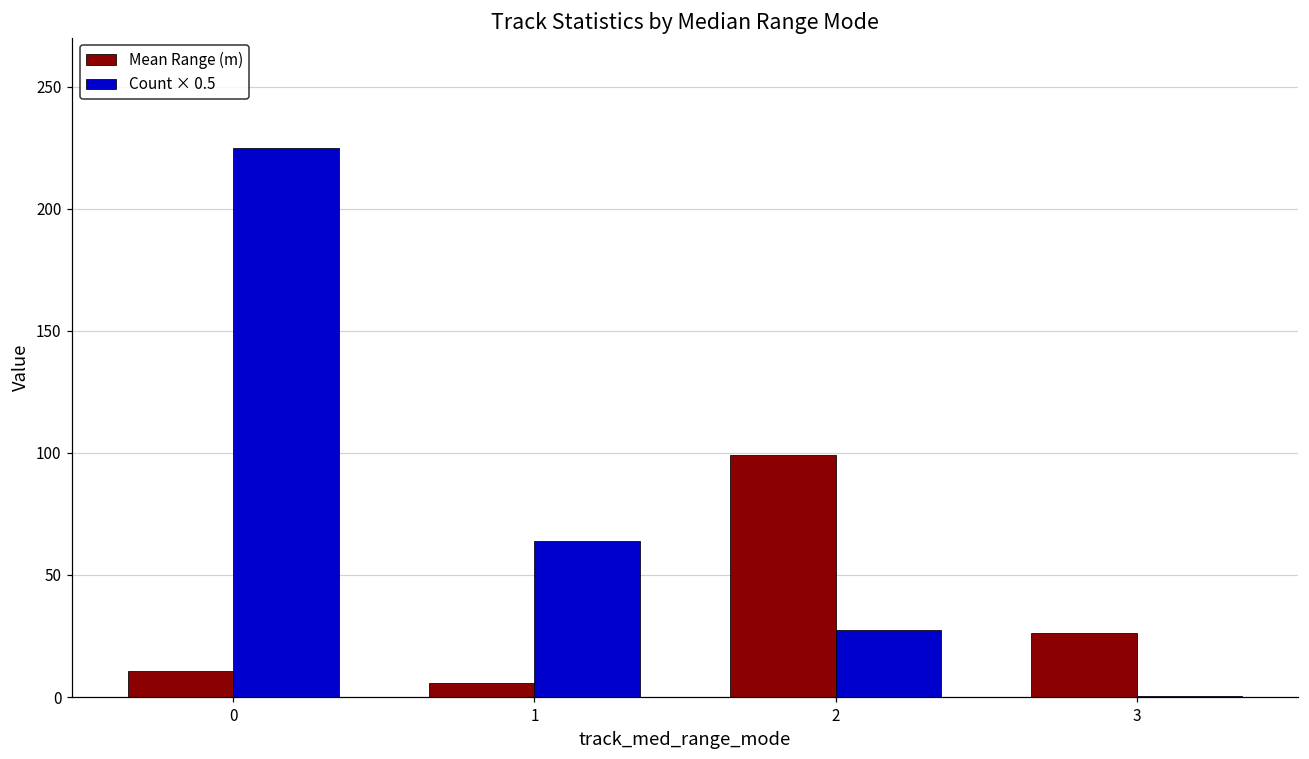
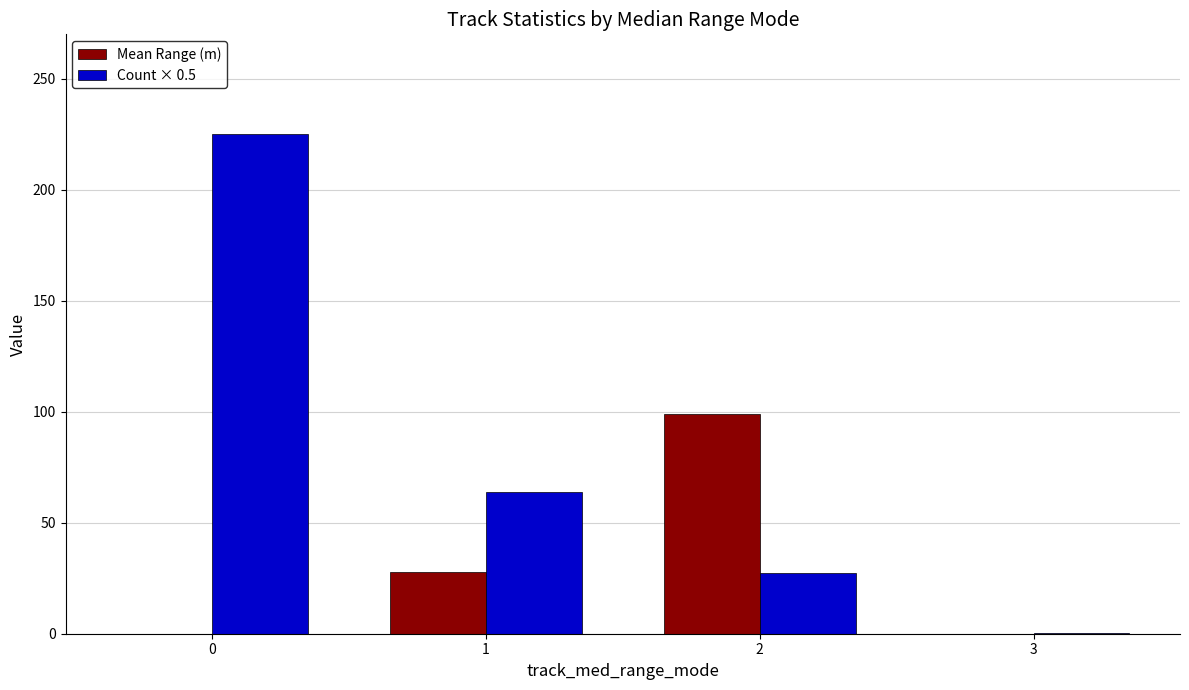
  {
    "Mean Range (m)": {
-     "0": 11,
-     "1": 6,
+     "0": 0,
+     "1": 28,
      "2": 99,
-     "3": 26
+     "3": 0
    },
    "Count × 0.5": {
      "0": 225,
      "1": 64,
      "2": 28
    }
  }
